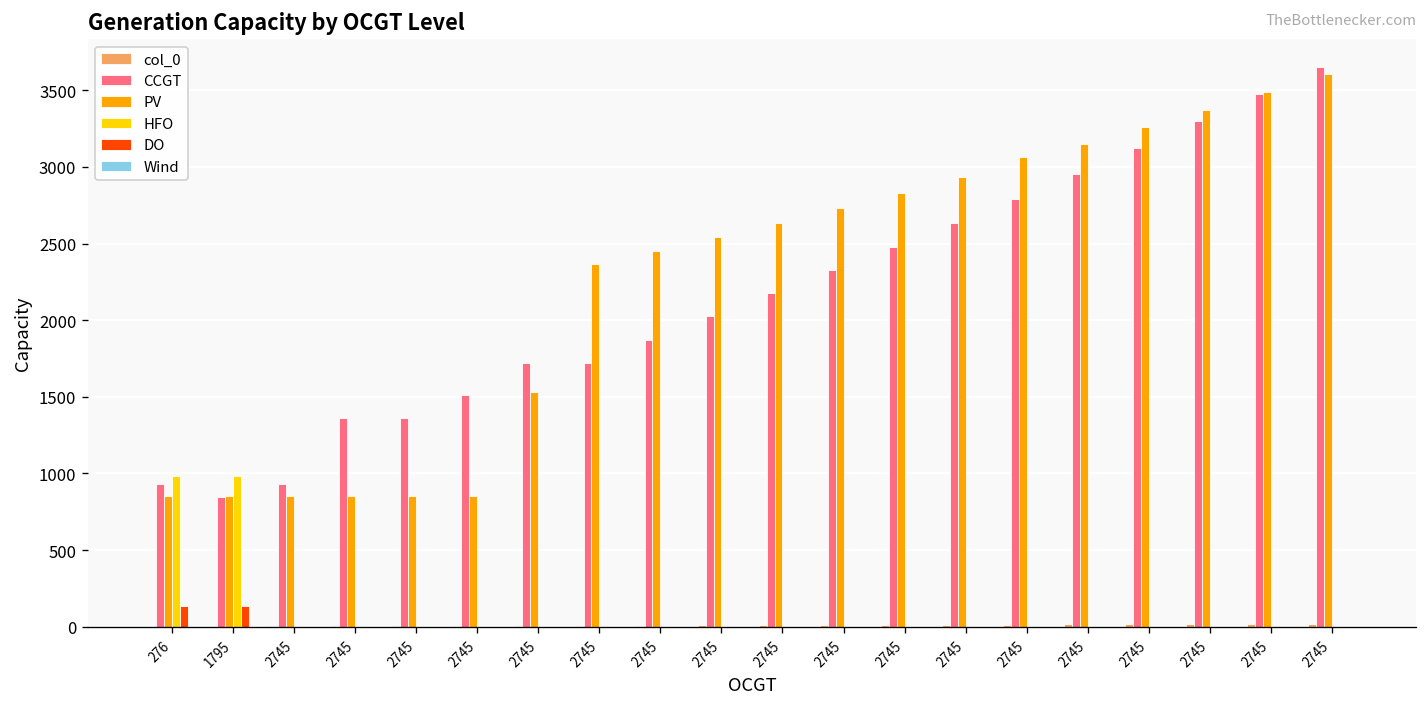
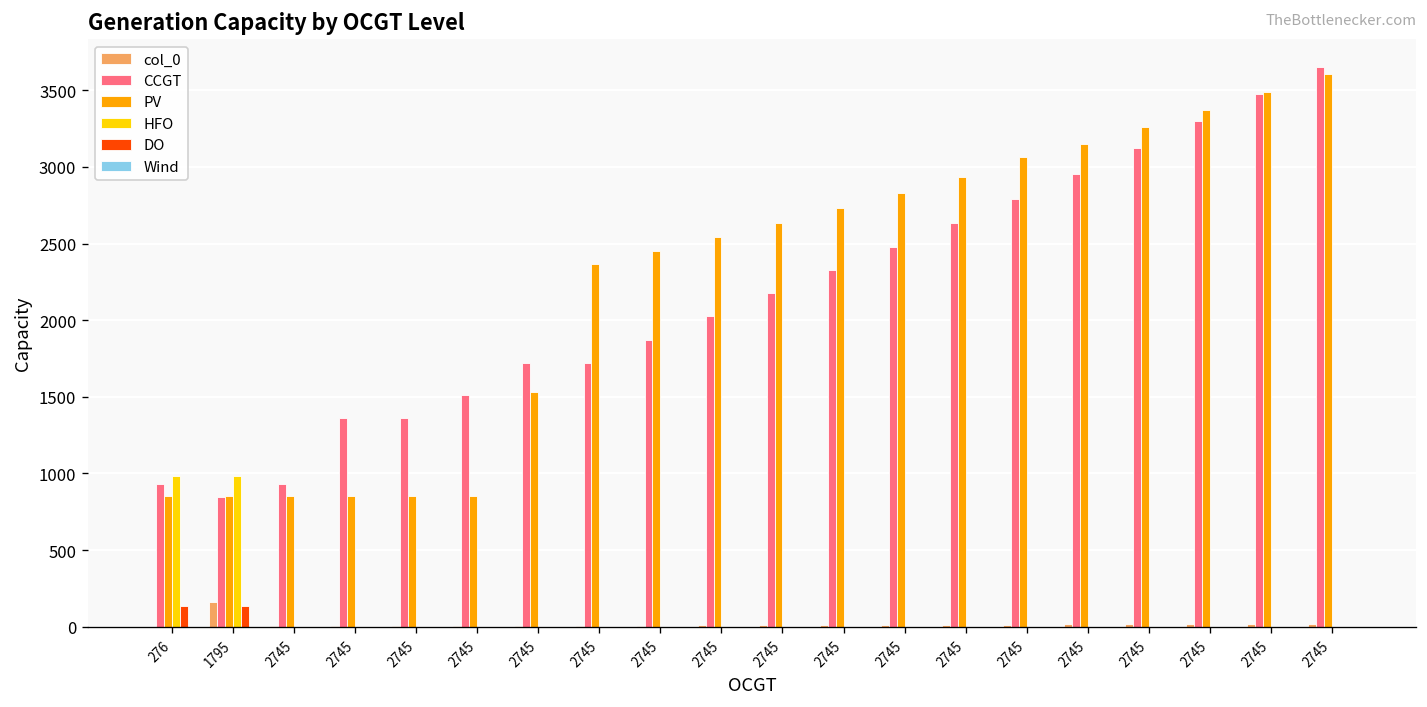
  {
    "col_0": {
      "276": 0,
-     "1795": 0
+     "1795": 160
    },
    "CCGT": {
      "276": 930,
      "1795": 850
    },
    "DO": {
      "276": 140,
      "1795": 140
    },
    "Wind": {
      "276": 0,
      "1795": 0
    }
  }
